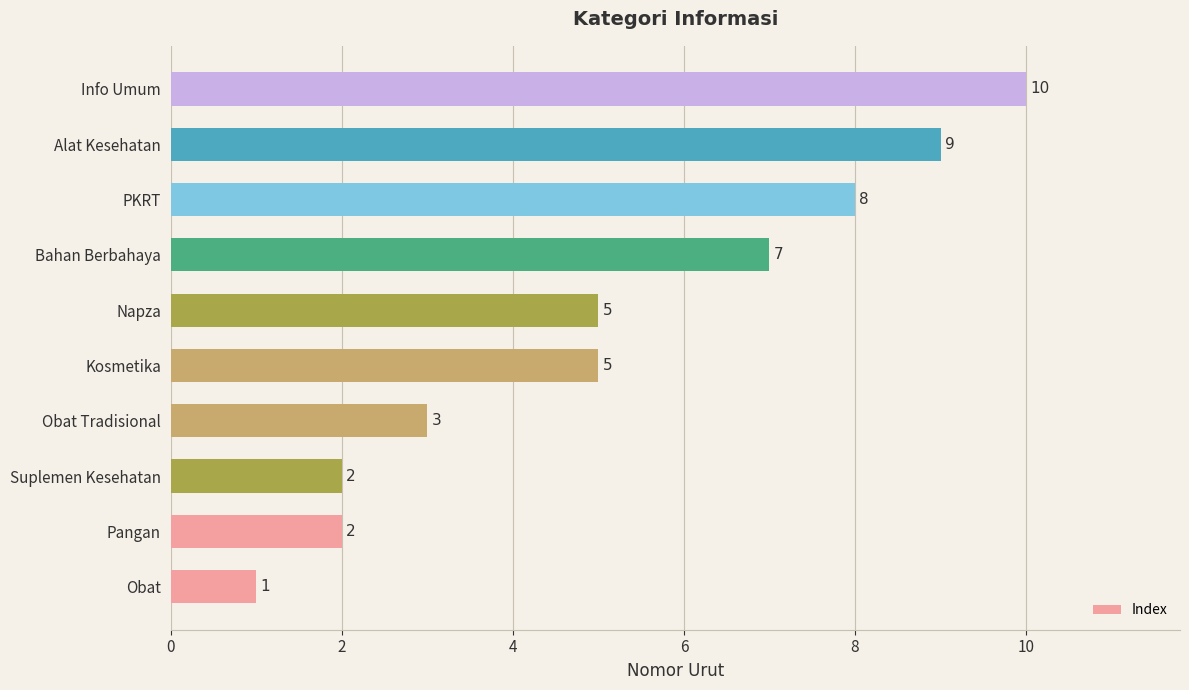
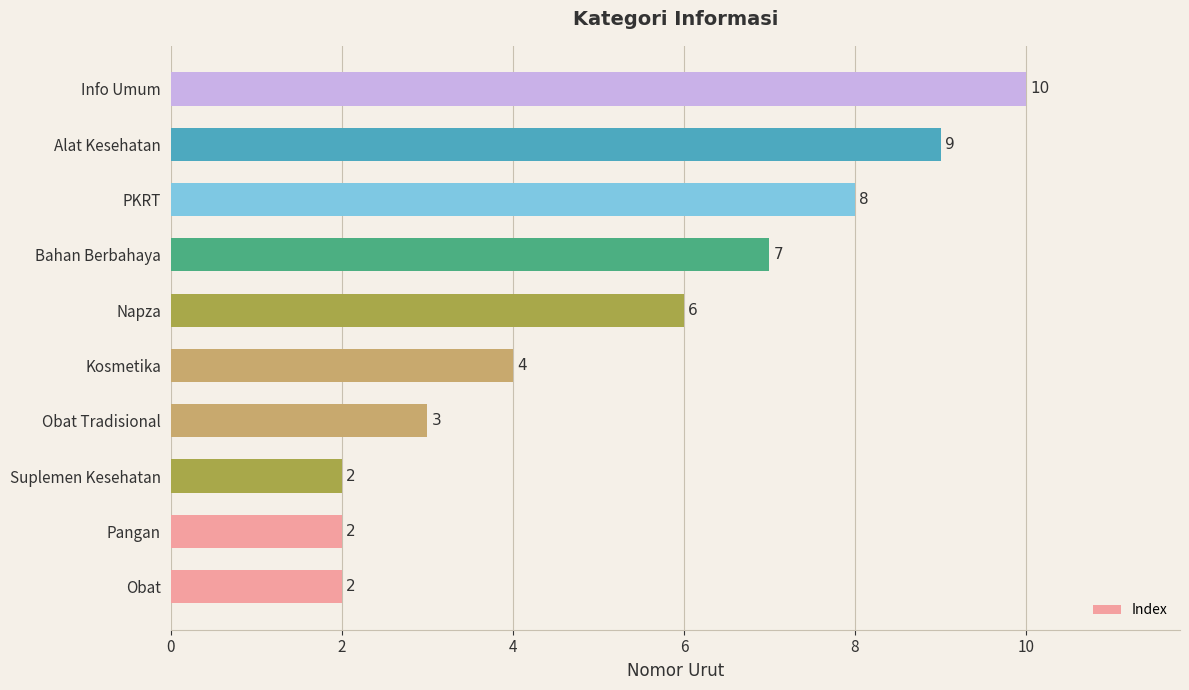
  {
    "Info Umum": 10,
    "Alat Kesehatan": 9,
    "PKRT": 8,
    "Bahan Berbahaya": 7,
-   "Napza": 5,
-   "Kosmetika": 5,
+   "Napza": 6,
+   "Kosmetika": 4,
    "Obat Tradisional": 3,
    "Suplemen Kesehatan": 2,
    "Pangan": 2,
-   "Obat": 1
+   "Obat": 2
  }
